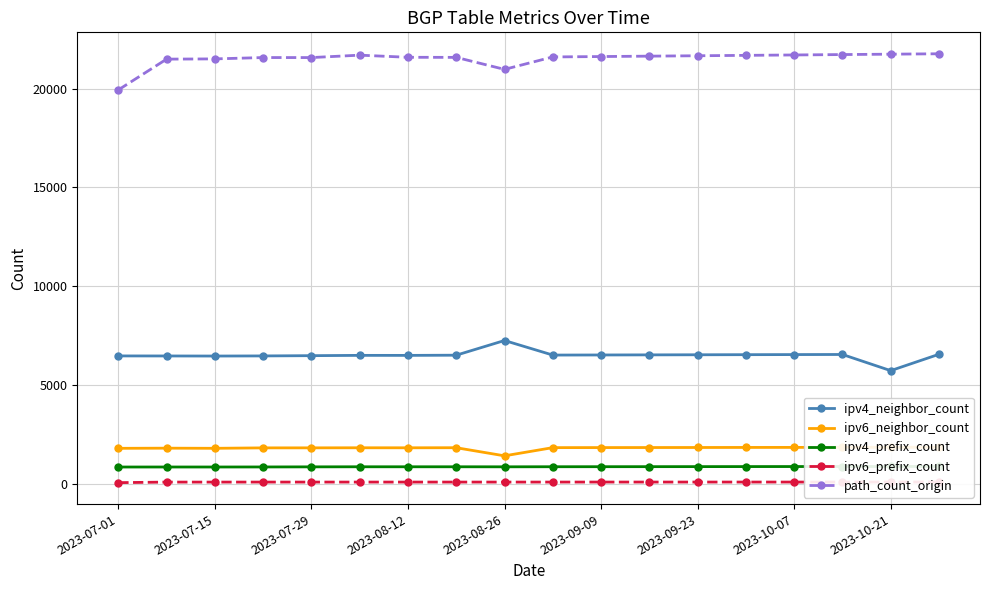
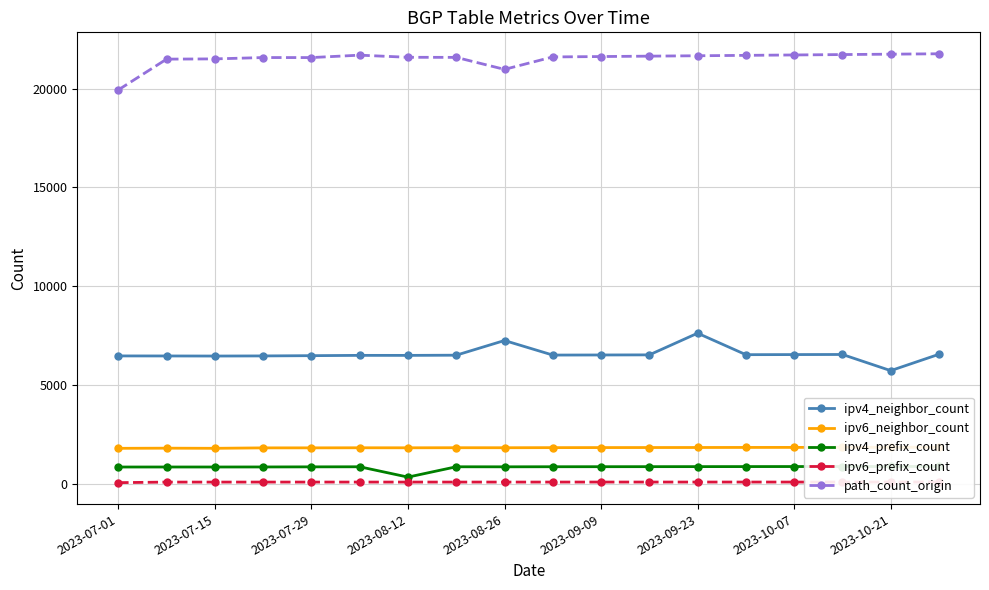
  {
    "ipv4_neighbor_count": {
      "2023-07-01": 6500,
      "2023-07-15": 6500,
      "2023-07-29": 6500,
      "2023-08-12": 6500,
      "2023-08-26": 7200,
      "2023-09-09": 6500,
-     "2023-09-23": 6500,
+     "2023-09-23": 7600,
      "2023-10-07": 6500,
      "2023-10-21": 5700
    },
    "ipv6_neighbor_count": {
      "2023-07-01": 1800,
      "2023-07-15": 1800,
      "2023-07-29": 1800,
      "2023-08-12": 1800,
-     "2023-08-26": 1400,
+     "2023-08-26": 1800,
      "2023-09-09": 1800,
      "2023-09-23": 1800,
      "2023-10-07": 1800
    },
    "ipv4_prefix_count": {
      "2023-07-01": 800,
      "2023-07-15": 800,
      "2023-07-29": 900,
-     "2023-08-12": 900,
+     "2023-08-12": 300,
      "2023-08-26": 900,
      "2023-09-09": 900,
      "2023-09-23": 900,
      "2023-10-07": 900
    },
    "ipv6_prefix_count": {
      "2023-07-01": 100,
      "2023-07-15": 100,
      "2023-07-29": 100,
      "2023-08-12": 100,
      "2023-08-26": 100,
      "2023-09-09": 100,
      "2023-09-23": 100,
      "2023-10-07": 100
    },
    "path_count_origin": {
      "2023-07-01": 19900,
      "2023-07-15": 21500,
      "2023-07-29": 21600,
      "2023-08-12": 21600,
      "2023-08-26": 21000,
      "2023-09-09": 21600,
      "2023-09-23": 21700,
      "2023-10-07": 21700,
      "2023-10-21": 21700
    }
  }
